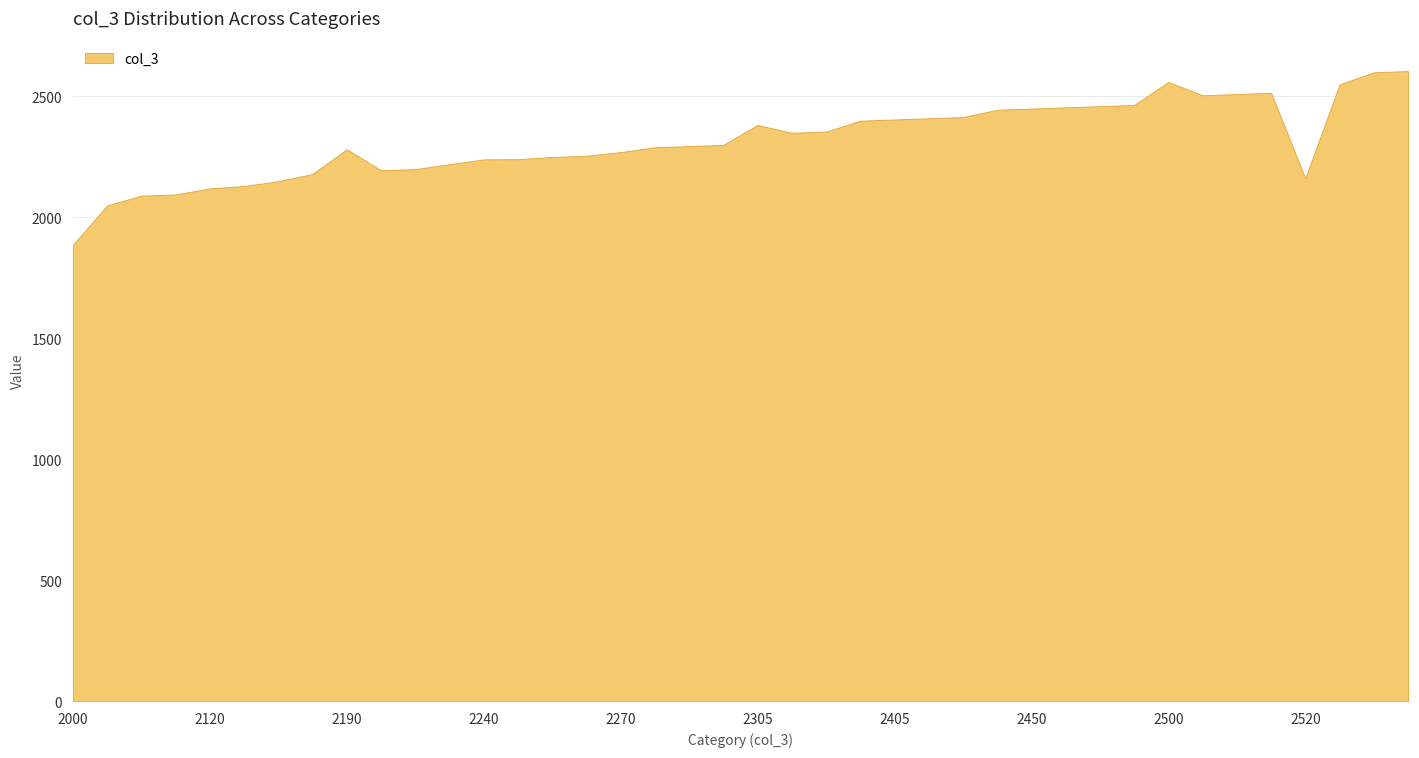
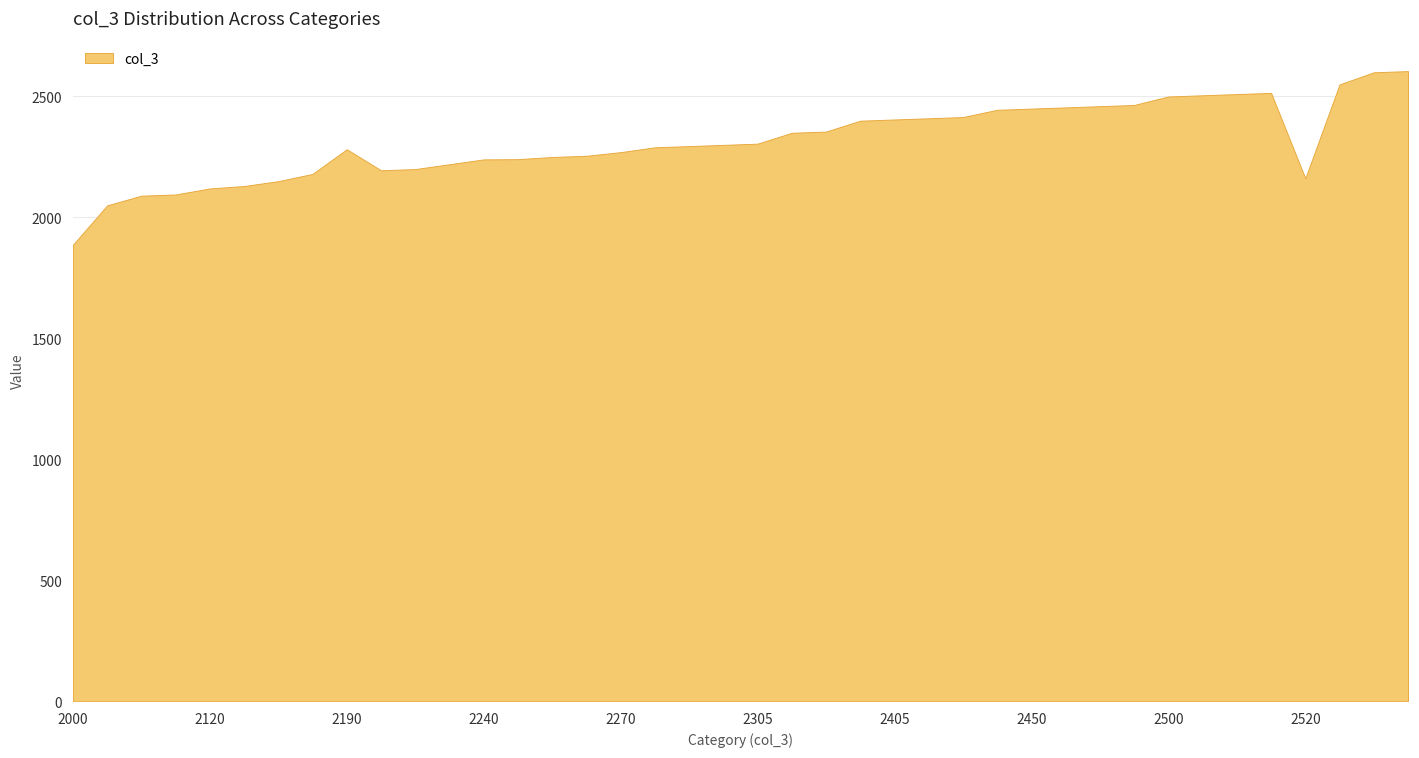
  {
    "2000": 1890,
    "2120": 2120,
    "2190": 2280,
    "2240": 2240,
    "2270": 2270,
-   "2305": 2380,
+   "2305": 2310,
    "2405": 2410,
    "2450": 2450,
-   "2500": 2560,
+   "2500": 2500,
    "2520": 2160
  }
